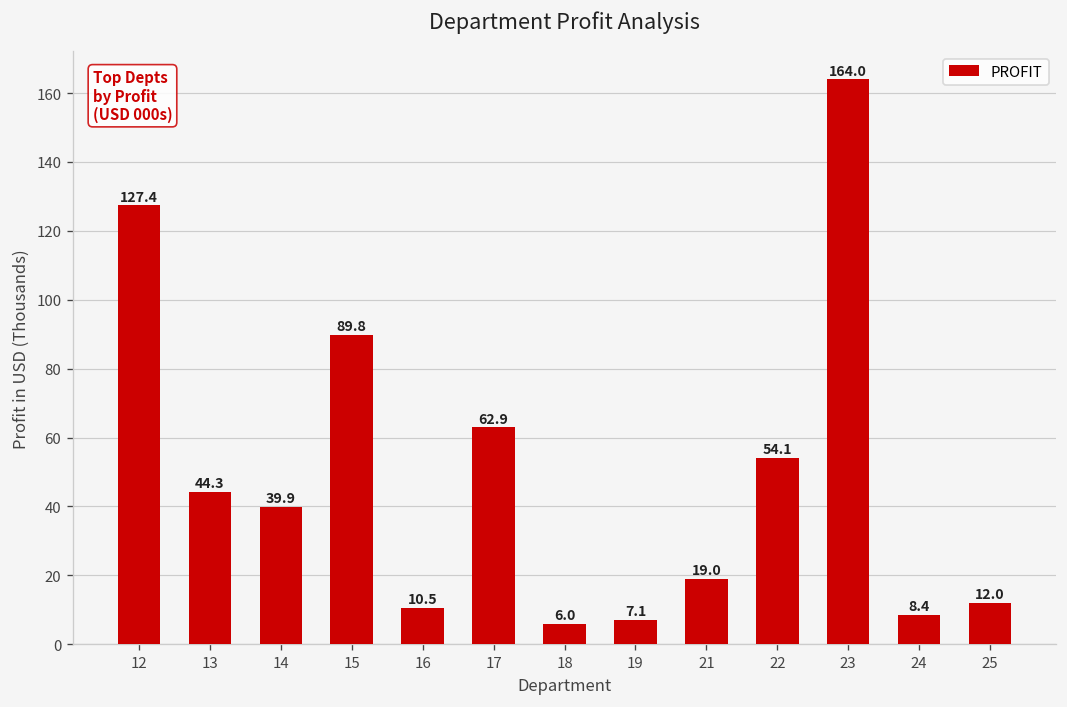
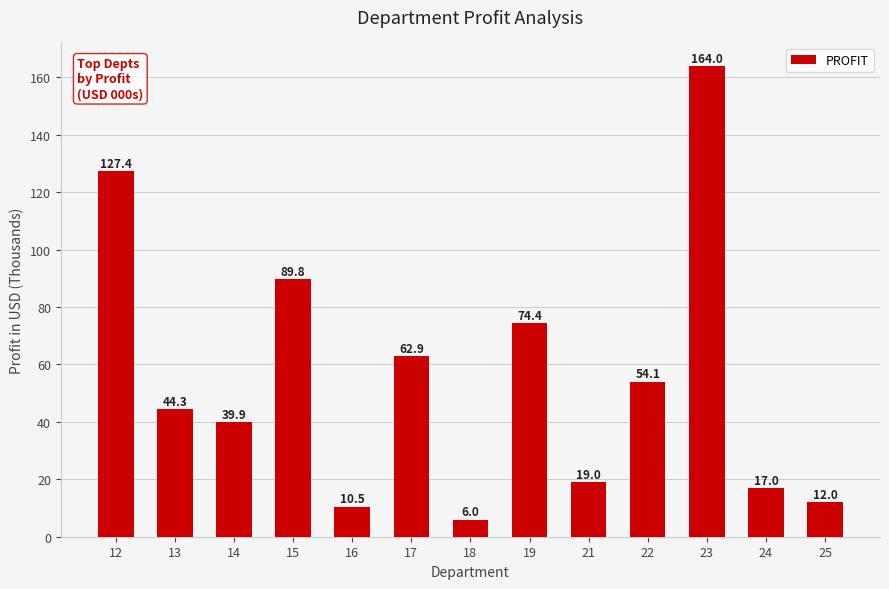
  {
    "12": 127.4,
    "13": 44.3,
    "14": 39.9,
    "15": 89.8,
    "16": 10.5,
    "17": 62.9,
    "18": 6.0,
-   "19": 7.1,
+   "19": 74.4,
    "21": 19.0,
    "22": 54.1,
    "23": 164.0,
-   "24": 8.4,
+   "24": 17.0,
    "25": 12.0
  }
